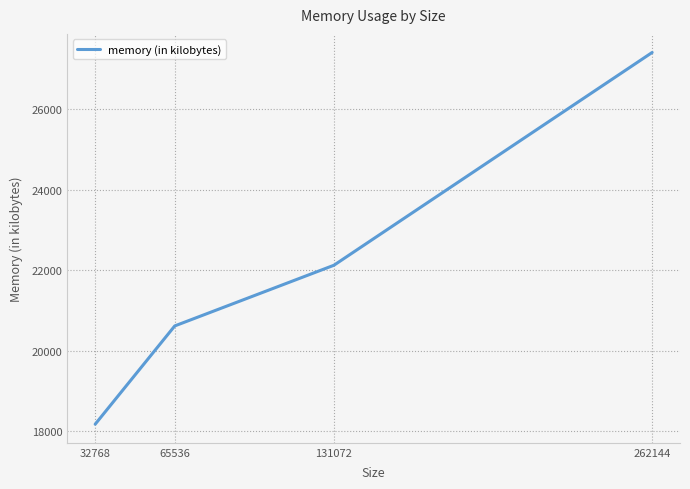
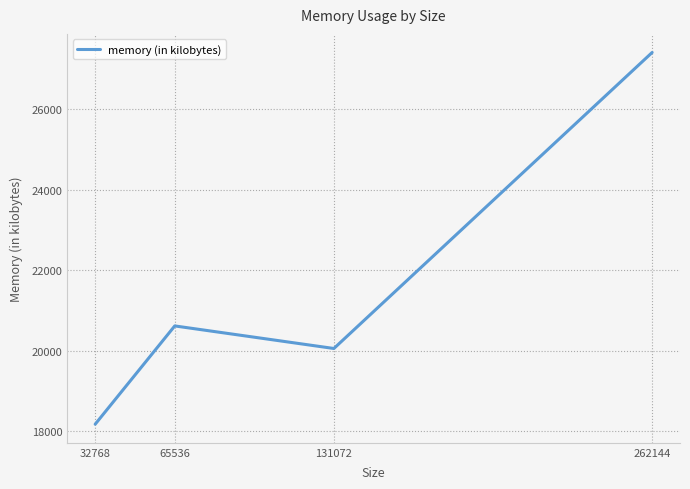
  {
    "32768": 18200,
    "65536": 20600,
-   "131072": 22100,
+   "131072": 20100,
    "262144": 27400
  }
